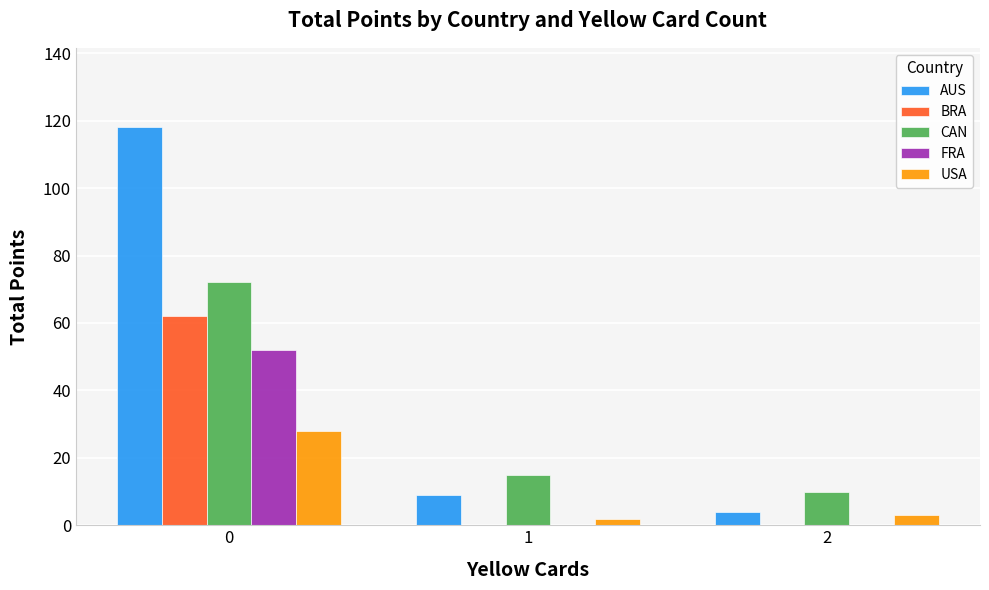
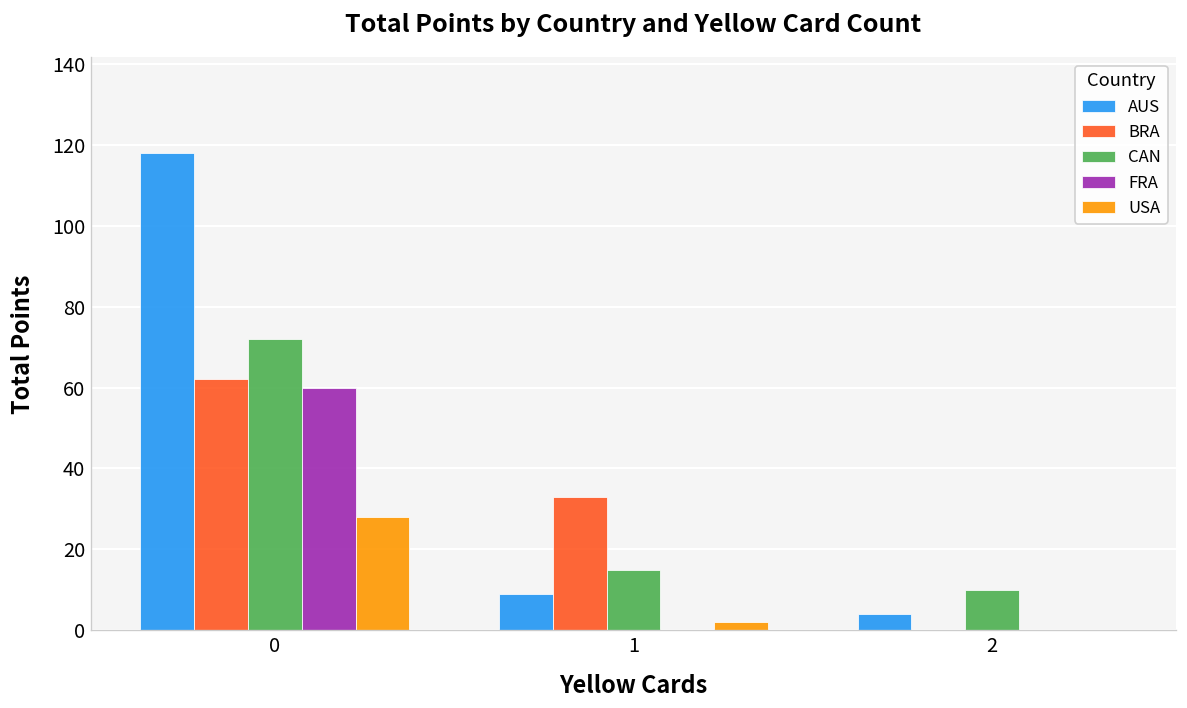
  {
    "AUS": {
      "0": 118,
      "1": 9,
      "2": 4
    },
    "BRA": {
      "0": 62,
-     "1": 0,
+     "1": 33,
      "2": 0
    },
    "CAN": {
      "0": 72,
      "1": 15,
      "2": 10
    },
    "FRA": {
-     "0": 52,
+     "0": 60,
      "1": 0,
      "2": 0
    },
    "USA": {
      "0": 28,
      "1": 2,
-     "2": 3
+     "2": 0
    }
  }
